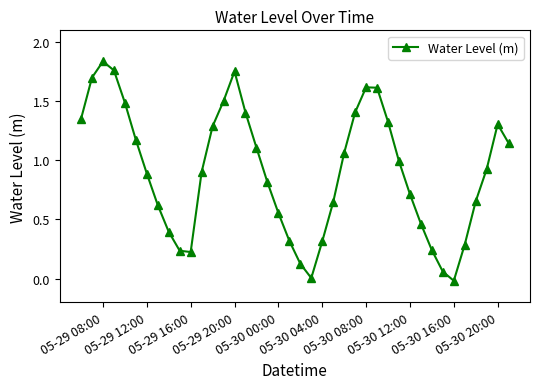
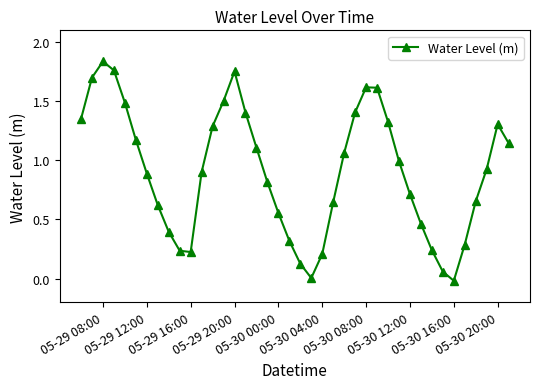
  {
    "05-29 08:00": 1.84,
    "05-29 12:00": 0.89,
    "05-29 16:00": 0.22,
    "05-29 20:00": 1.75,
    "05-30 00:00": 0.55,
-   "05-30 04:00": 0.31,
+   "05-30 04:00": 0.21,
    "05-30 08:00": 1.62,
    "05-30 12:00": 0.71,
    "05-30 16:00": -0.02,
    "05-30 20:00": 1.31
  }
